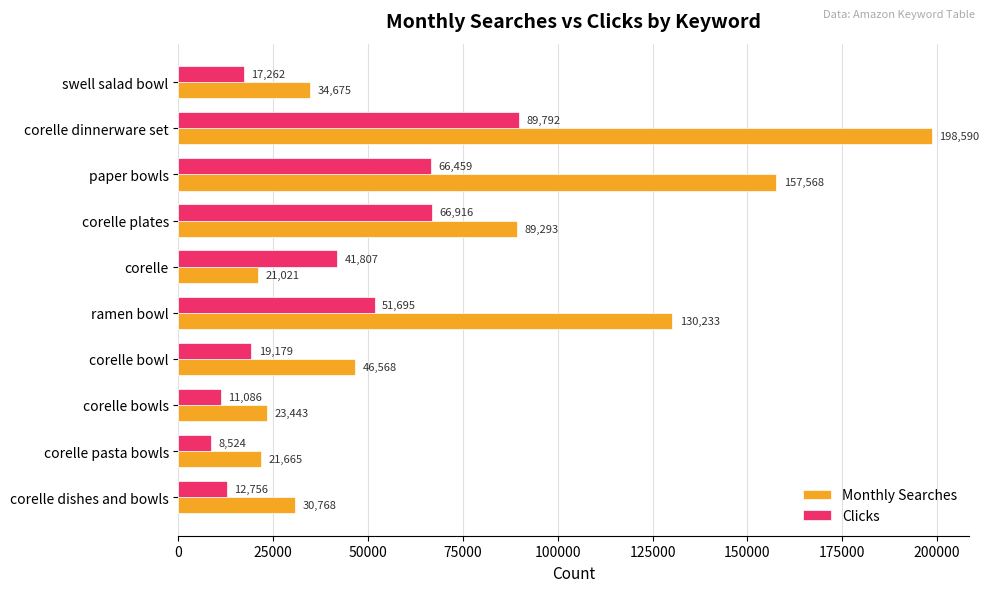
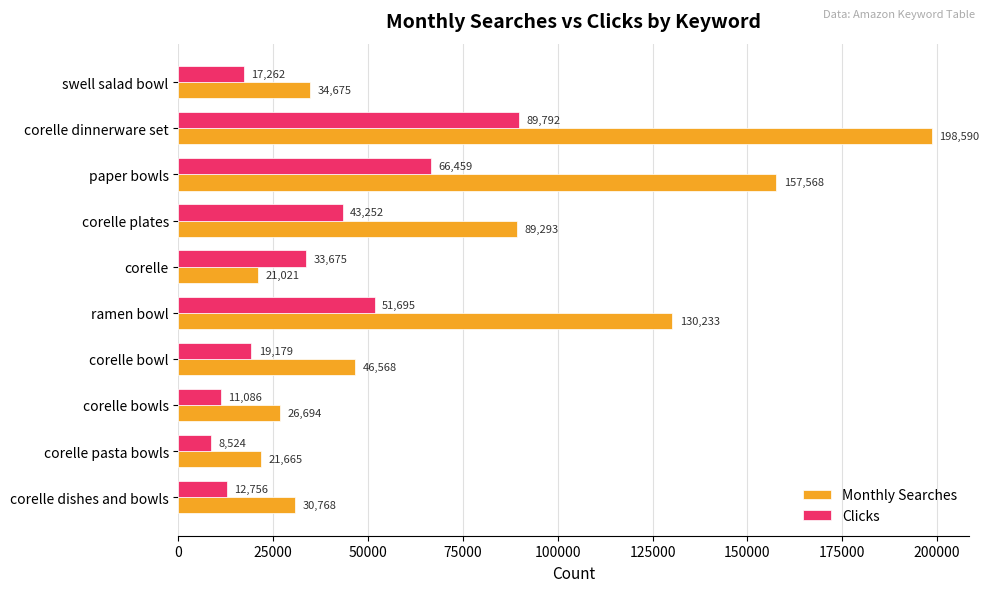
  {
    "Monthly Searches": {
      "swell salad bowl": "34,675",
      "corelle dinnerware set": "198,590",
      "paper bowls": "157,568",
      "corelle plates": "89,293",
      "corelle": "21,021",
      "ramen bowl": "130,233",
      "corelle bowl": "46,568",
-     "corelle bowls": "23,443",
+     "corelle bowls": "26,694",
      "corelle pasta bowls": "21,665",
      "corelle dishes and bowls": "30,768"
    },
    "Clicks": {
      "swell salad bowl": "17,262",
      "corelle dinnerware set": "89,792",
      "paper bowls": "66,459",
-     "corelle plates": "66,916",
-     "corelle": "41,807",
+     "corelle plates": "43,252",
+     "corelle": "33,675",
      "ramen bowl": "51,695",
      "corelle bowl": "19,179",
      "corelle bowls": "11,086",
      "corelle pasta bowls": "8,524",
      "corelle dishes and bowls": "12,756"
    }
  }
